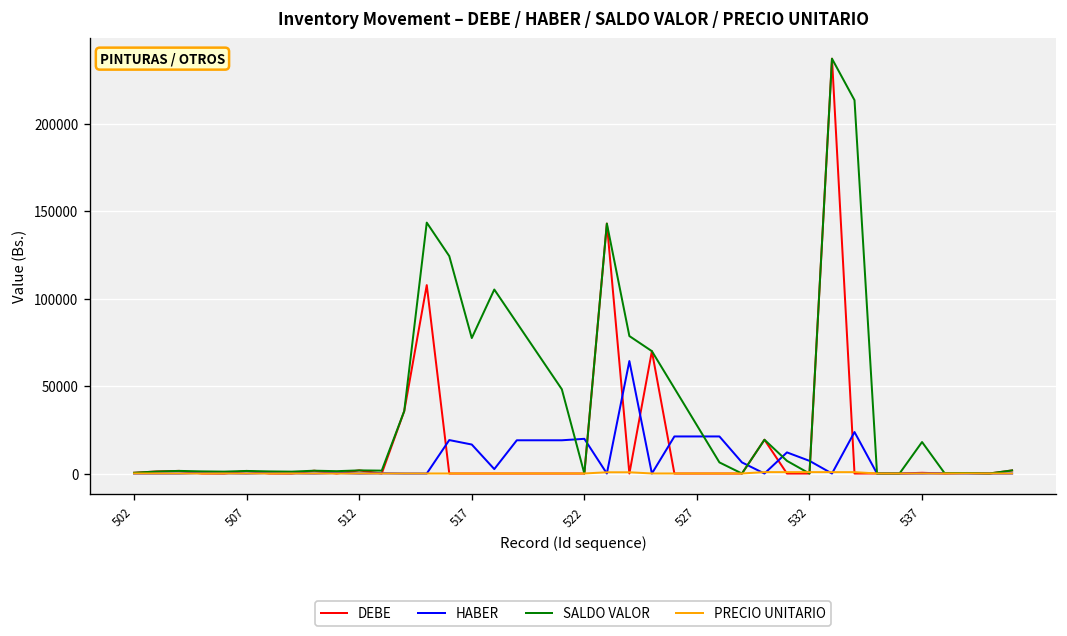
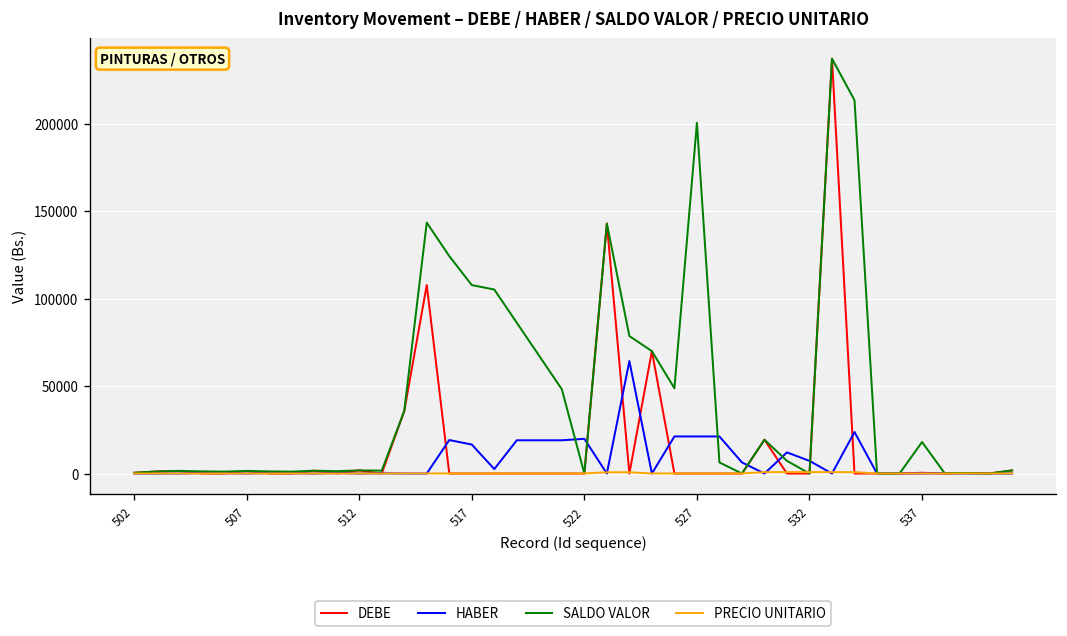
  {
    "HABER": {
      "517": 17000,
      "522": 20000,
      "527": 21000,
      "532": 7000
    },
    "SALDO VALOR": {
-     "517": 77000,
-     "527": 28000,
+     "517": 108000,
+     "527": 200000,
      "537": 18000
    }
  }
